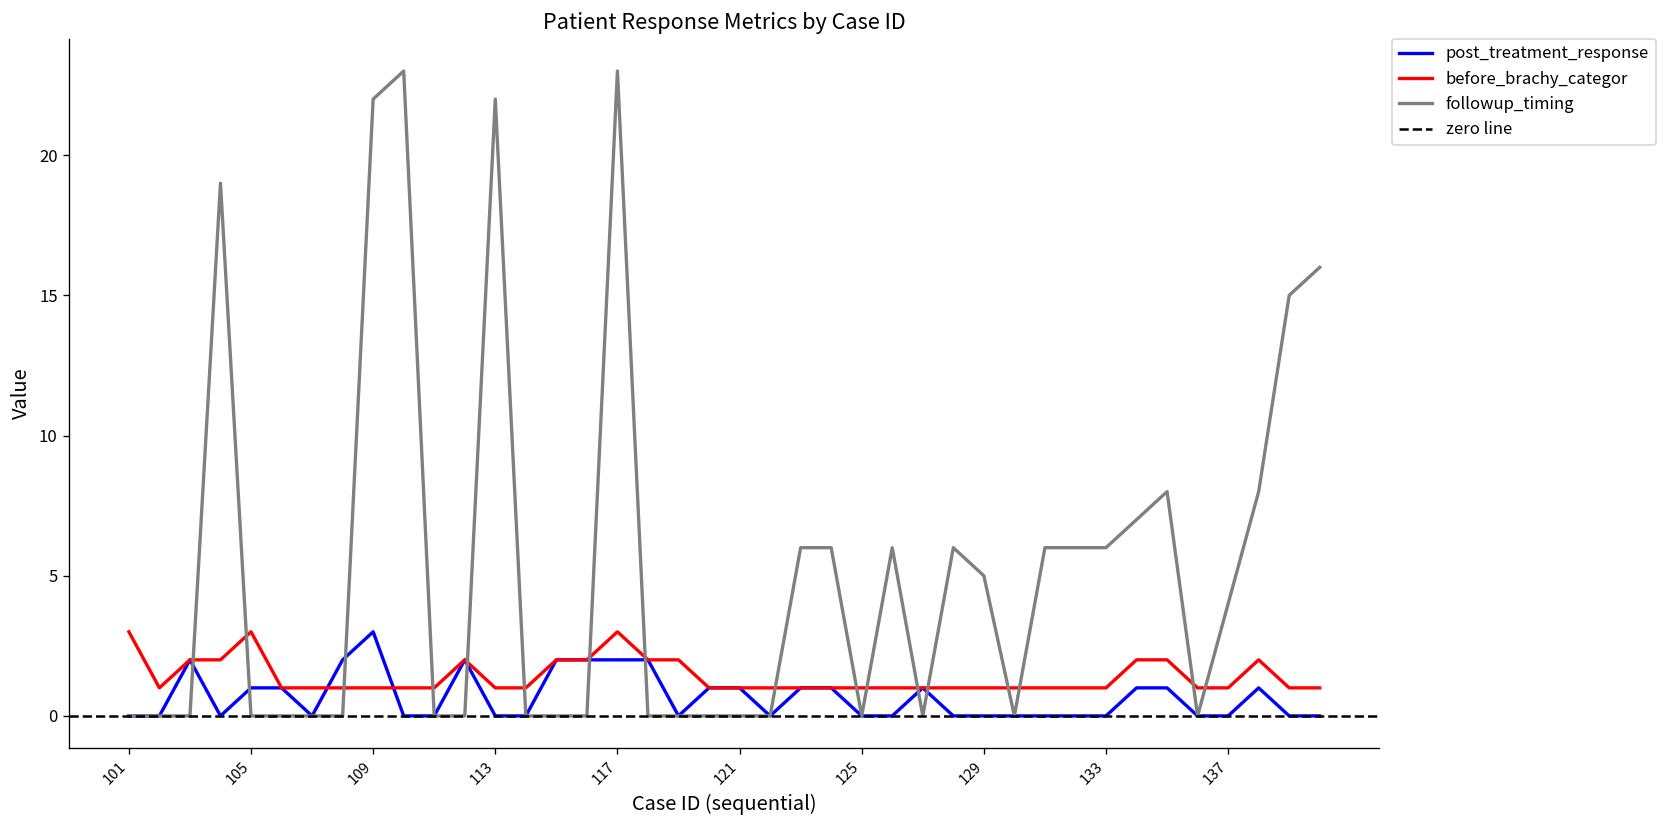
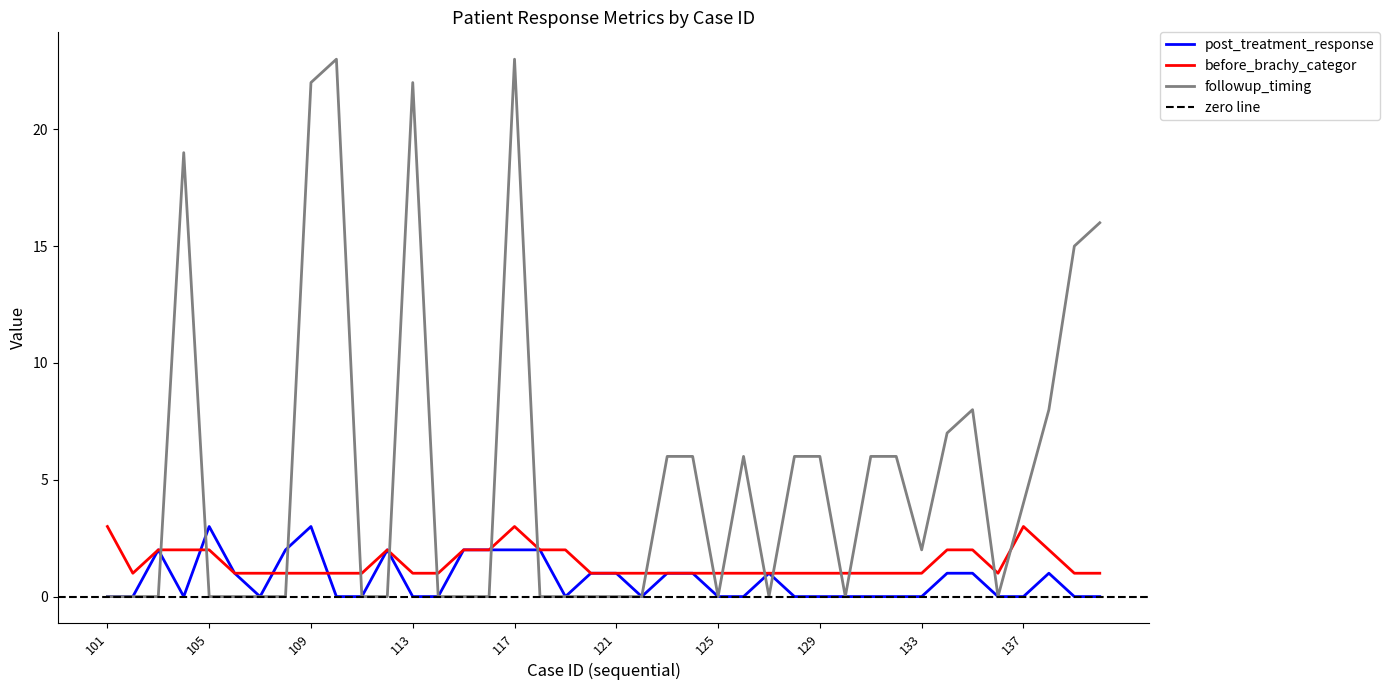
  {
    "post_treatment_response": {
-     "105": 1,
+     "105": 3,
      "109": 3,
      "113": 0,
      "117": 2,
      "129": 0,
      "133": 0,
      "137": 0
    },
    "before_brachy_categor": {
      "101": 3,
-     "105": 3,
+     "105": 2,
      "109": 1,
      "113": 1,
      "117": 3,
      "125": 1,
      "129": 1,
      "133": 1,
-     "137": 1
+     "137": 3
    },
    "followup_timing": {
      "105": 0,
      "109": 22,
      "113": 22,
      "117": 23,
      "121": 0,
-     "129": 5,
-     "133": 6,
+     "129": 6,
+     "133": 2,
      "137": 4
    }
  }
